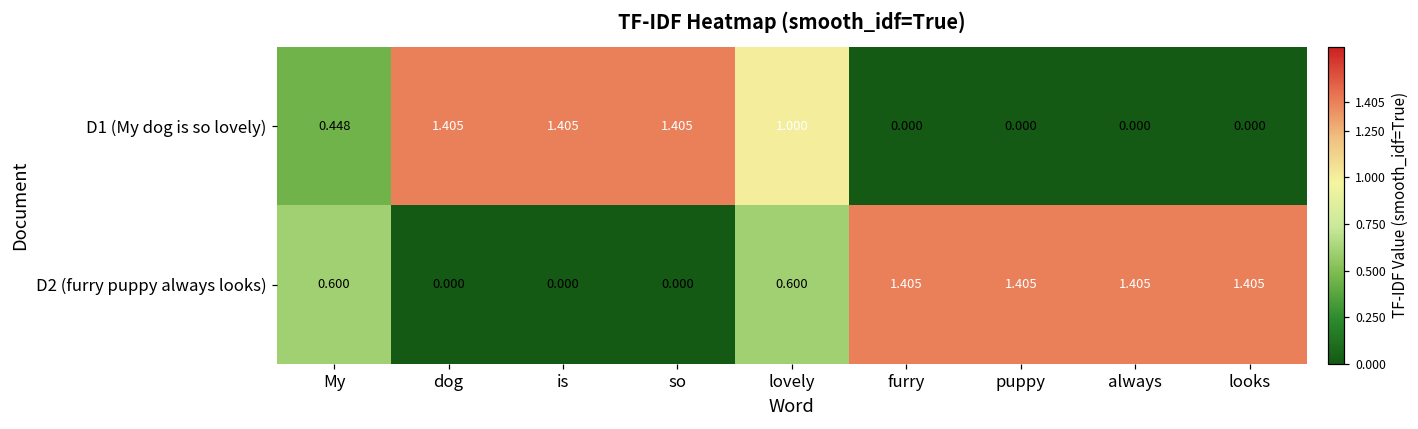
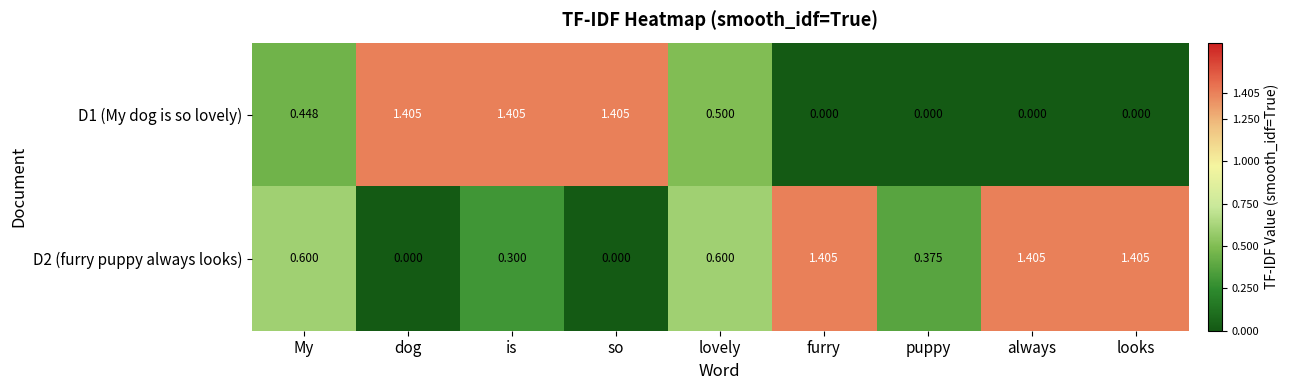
  {
    "D1 (My dog is so lovely)": {
      "My": 0.448,
      "dog": 1.405,
      "is": 1.405,
      "so": 1.405,
-     "lovely": 1.000,
+     "lovely": 0.500,
      "furry": 0.000,
      "puppy": 0.000,
      "always": 0.000,
      "looks": 0.000
    },
    "D2 (furry puppy always looks)": {
      "My": 0.600,
      "dog": 0.000,
-     "is": 0.000,
+     "is": 0.300,
      "so": 0.000,
      "lovely": 0.600,
      "furry": 1.405,
-     "puppy": 1.405,
+     "puppy": 0.375,
      "always": 1.405,
      "looks": 1.405
    }
  }
